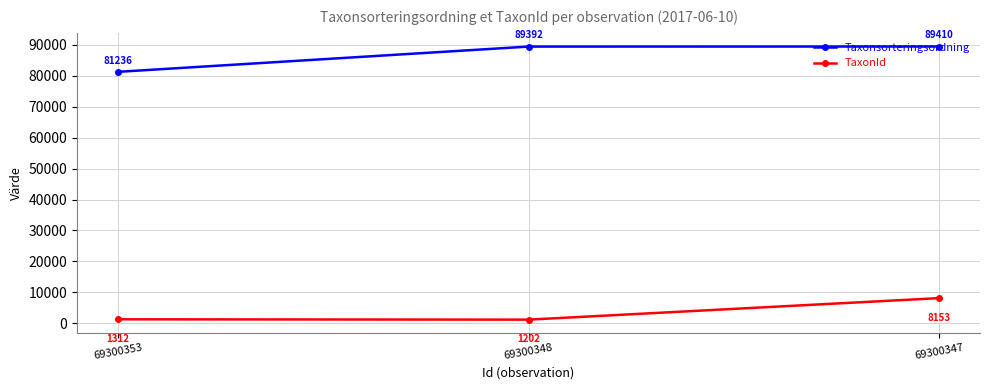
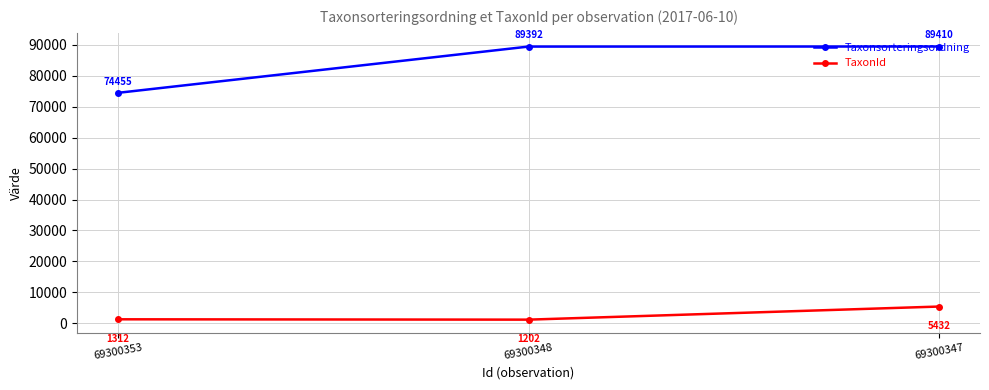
  {
    "Taxonsorteringsordning": {
-     "69300353": 81236,
+     "69300353": 74455,
      "69300348": 89392,
      "69300347": 89410
    },
    "TaxonId": {
      "69300353": 1312,
      "69300348": 1202,
-     "69300347": 8153
+     "69300347": 5432
    }
  }
